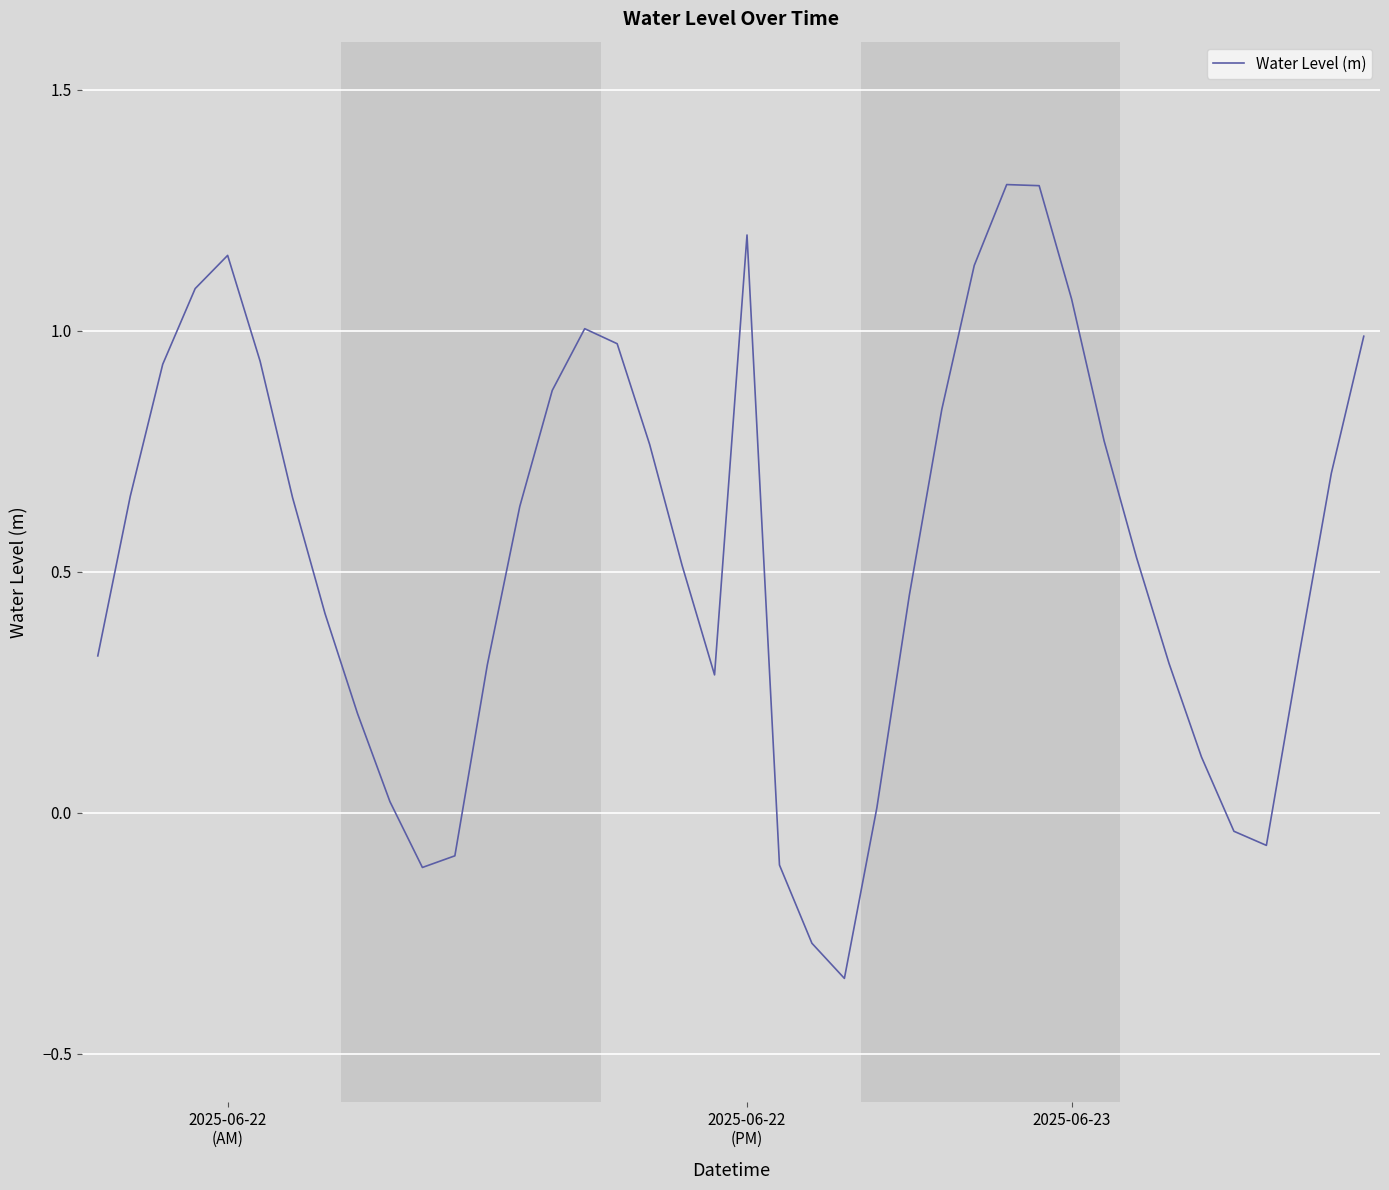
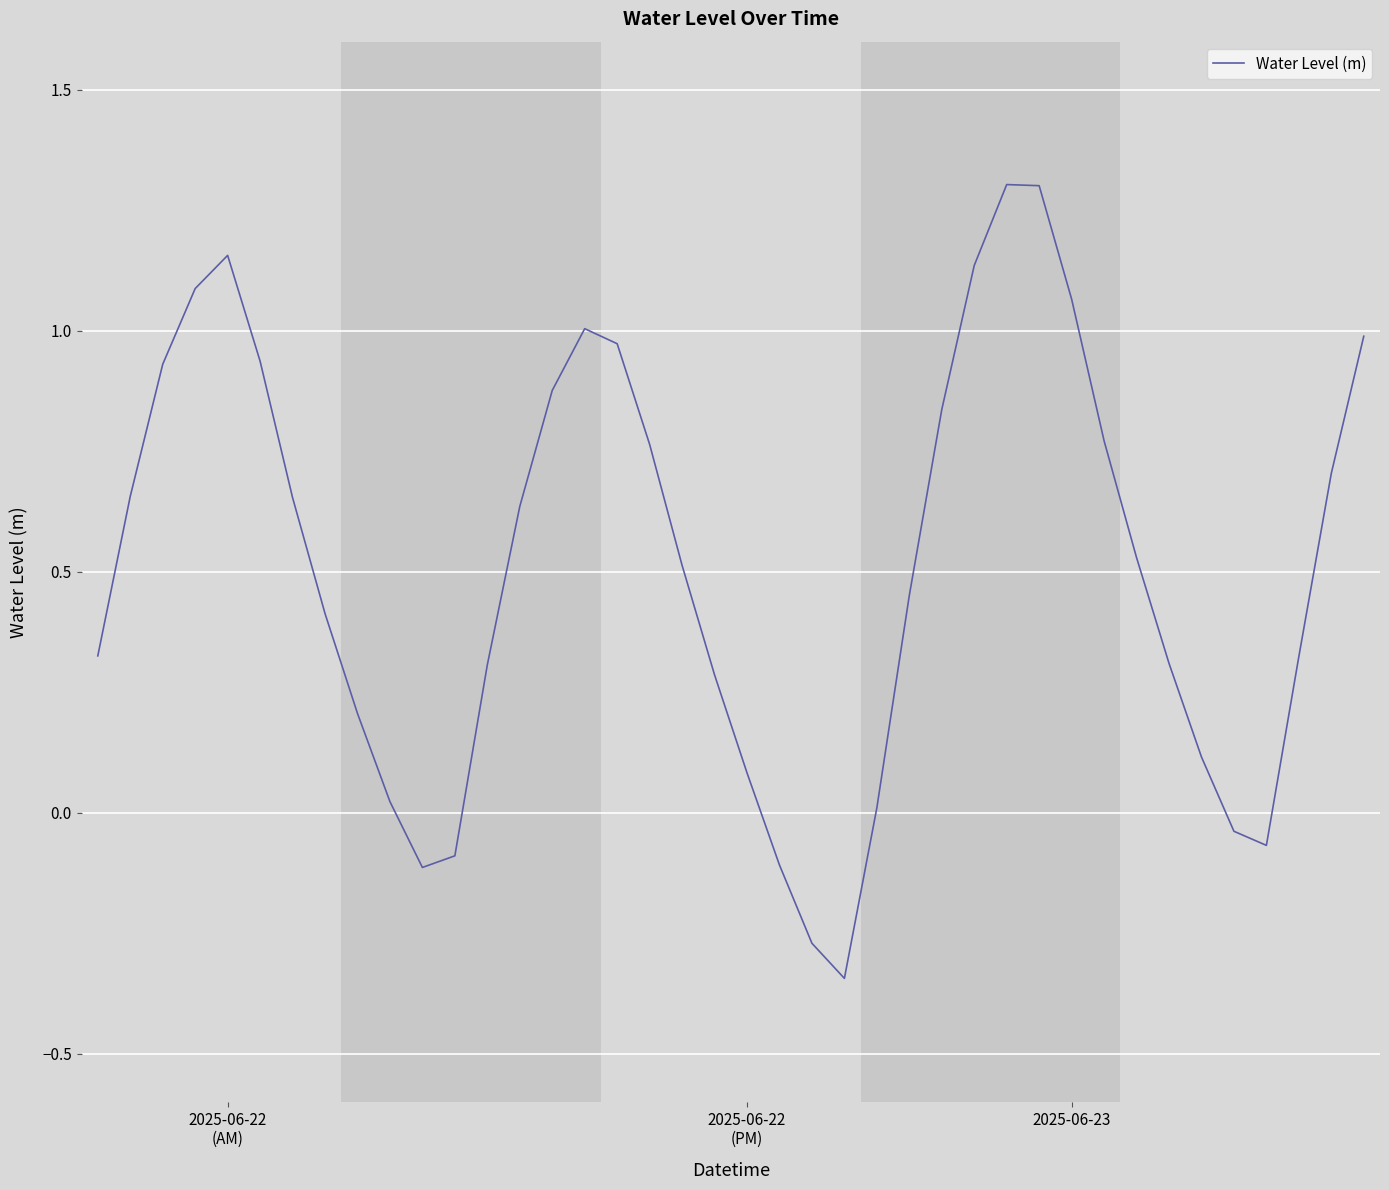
  {
    "2025-06-22 (AM)": 1.16,
-   "2025-06-22 (PM)": 1.20,
+   "2025-06-22 (PM)": 0.08,
    "2025-06-23": 1.07
  }
